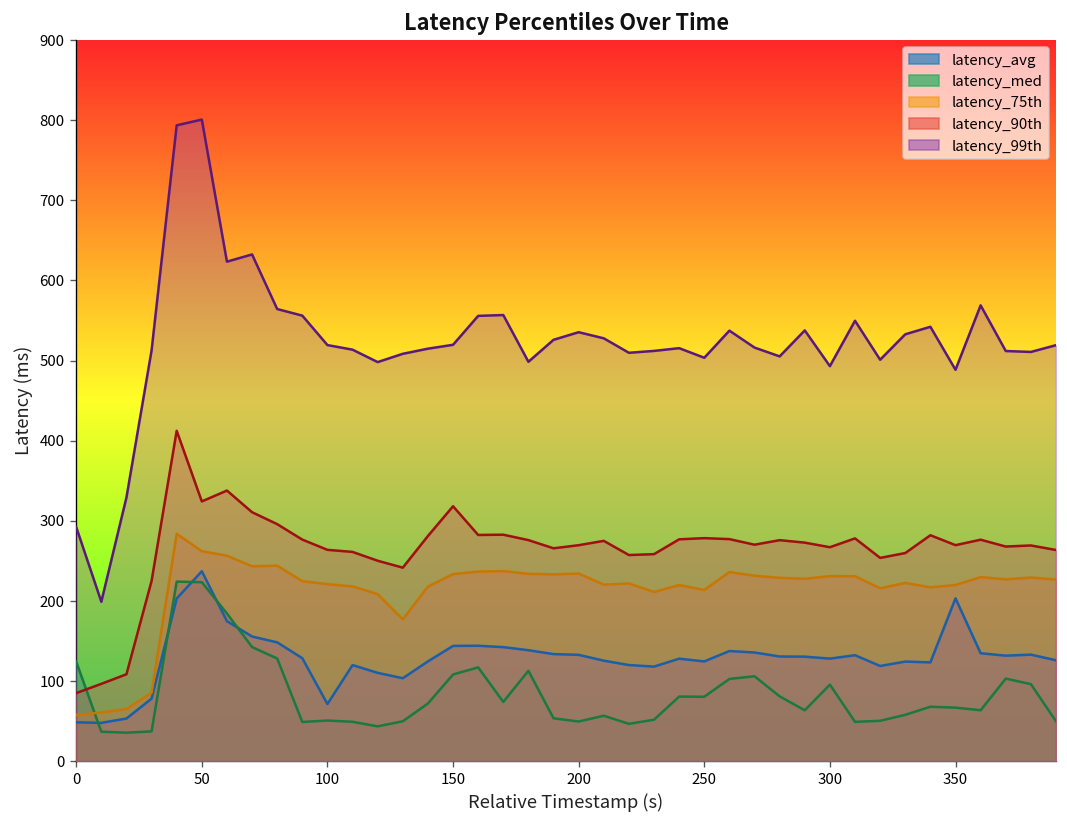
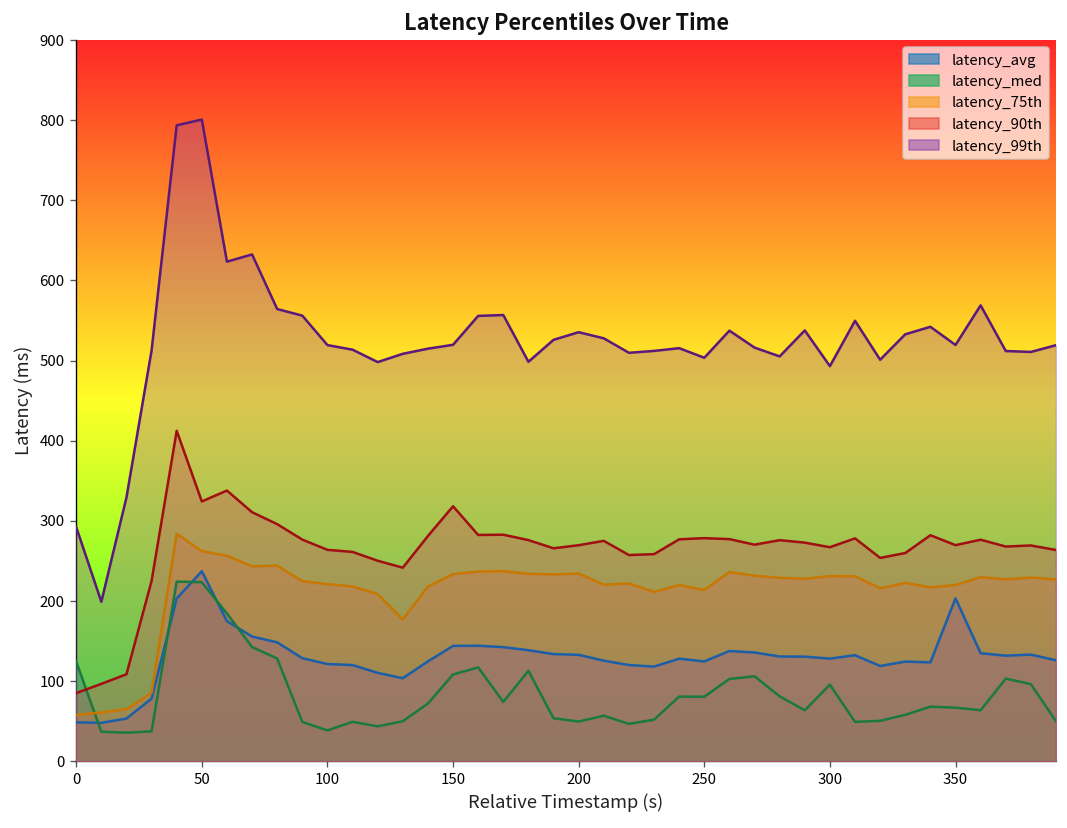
  {
    "latency_avg": {
      "0": 50,
      "50": 240,
-     "100": 70,
+     "100": 120,
      "150": 140,
      "200": 130,
      "250": 120,
      "300": 130,
      "350": 200
    },
    "latency_med": {
      "0": 120,
      "50": 220,
-     "100": 50,
+     "100": 40,
      "150": 110,
      "200": 50,
      "250": 80,
      "300": 100,
      "350": 70
    },
    "latency_99th": {
      "0": 290,
      "50": 800,
      "100": 520,
      "150": 520,
      "200": 540,
      "250": 500,
      "300": 490,
-     "350": 490
+     "350": 520
    }
  }
